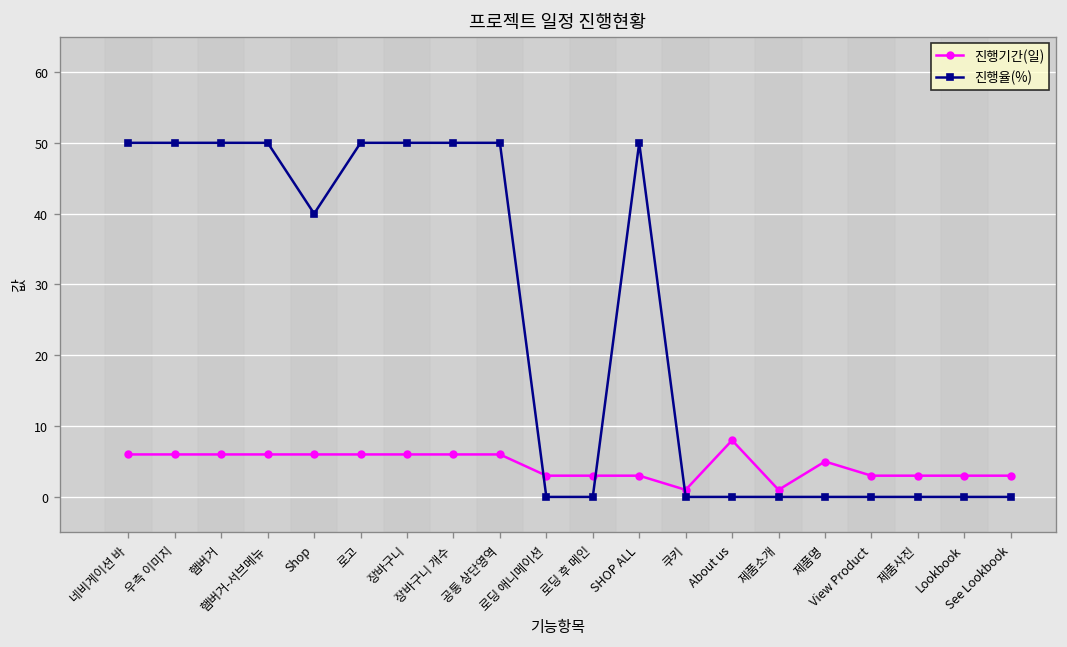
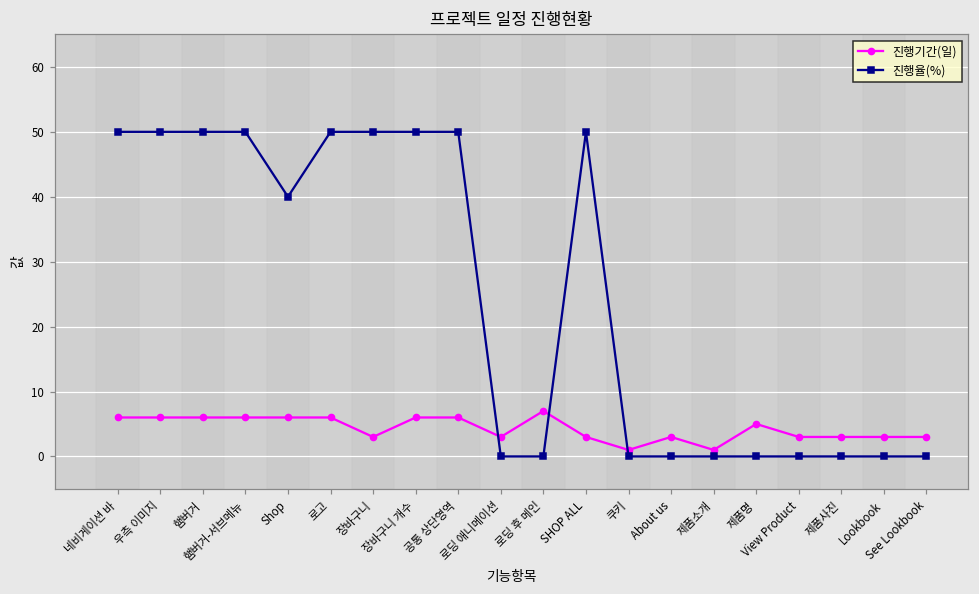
  {
    "진행기간(일)": {
      "네비게이션 바": 6,
      "우측 이미지": 6,
      "햄버거": 6,
      "햄버거-서브메뉴": 6,
      "Shop": 6,
      "로고": 6,
-     "장바구니": 6,
+     "장바구니": 3,
      "장바구니 개수": 6,
      "공통 상단영역": 6,
      "로딩 애니메이션": 3,
-     "로딩 후 메인": 3,
+     "로딩 후 메인": 7,
      "SHOP ALL": 3,
      "쿠키": 1,
-     "About us": 8,
+     "About us": 3,
      "제품소개": 1,
      "제품명": 5,
      "View Product": 3,
      "제품사진": 3,
      "Lookbook": 3,
      "See Lookbook": 3
    },
    "진행율(%)": {
      "네비게이션 바": 50,
      "우측 이미지": 50,
      "햄버거": 50,
      "햄버거-서브메뉴": 50,
      "Shop": 40,
      "로고": 50,
      "장바구니": 50,
      "장바구니 개수": 50,
      "공통 상단영역": 50,
      "로딩 애니메이션": 0,
      "로딩 후 메인": 0,
      "SHOP ALL": 50,
      "쿠키": 0,
      "About us": 0,
      "제품소개": 0,
      "제품명": 0,
      "View Product": 0,
      "제품사진": 0,
      "Lookbook": 0,
      "See Lookbook": 0
    }
  }
